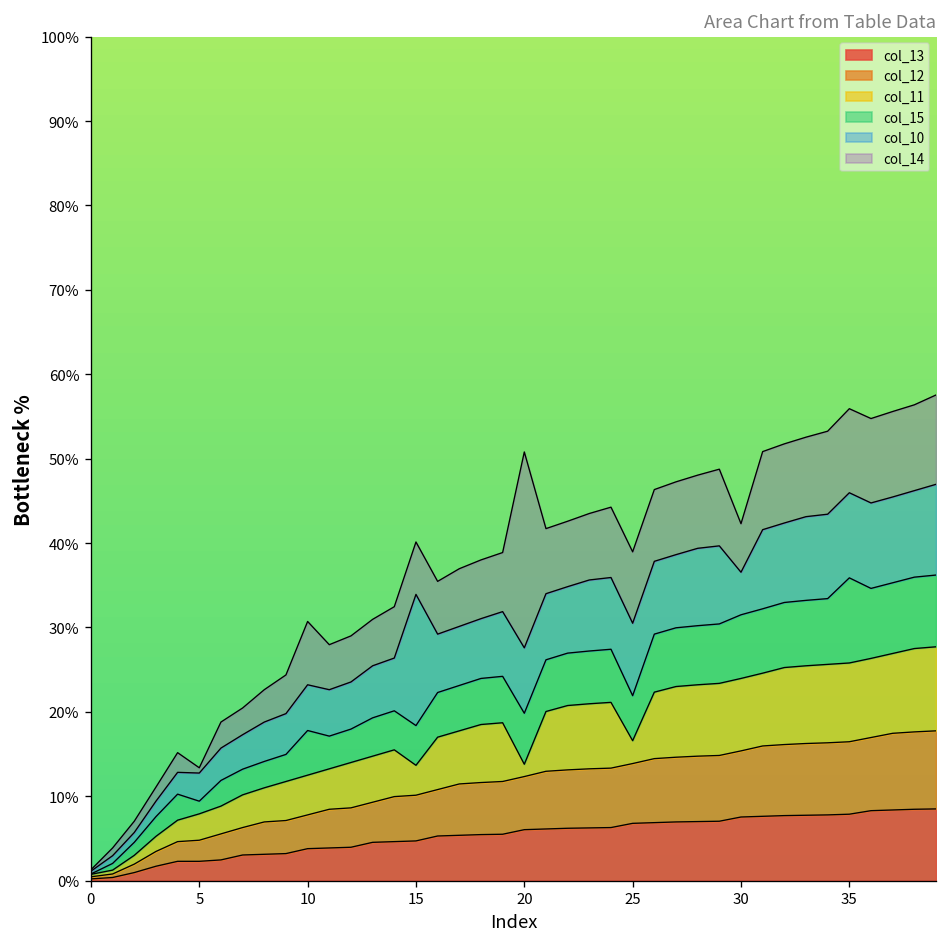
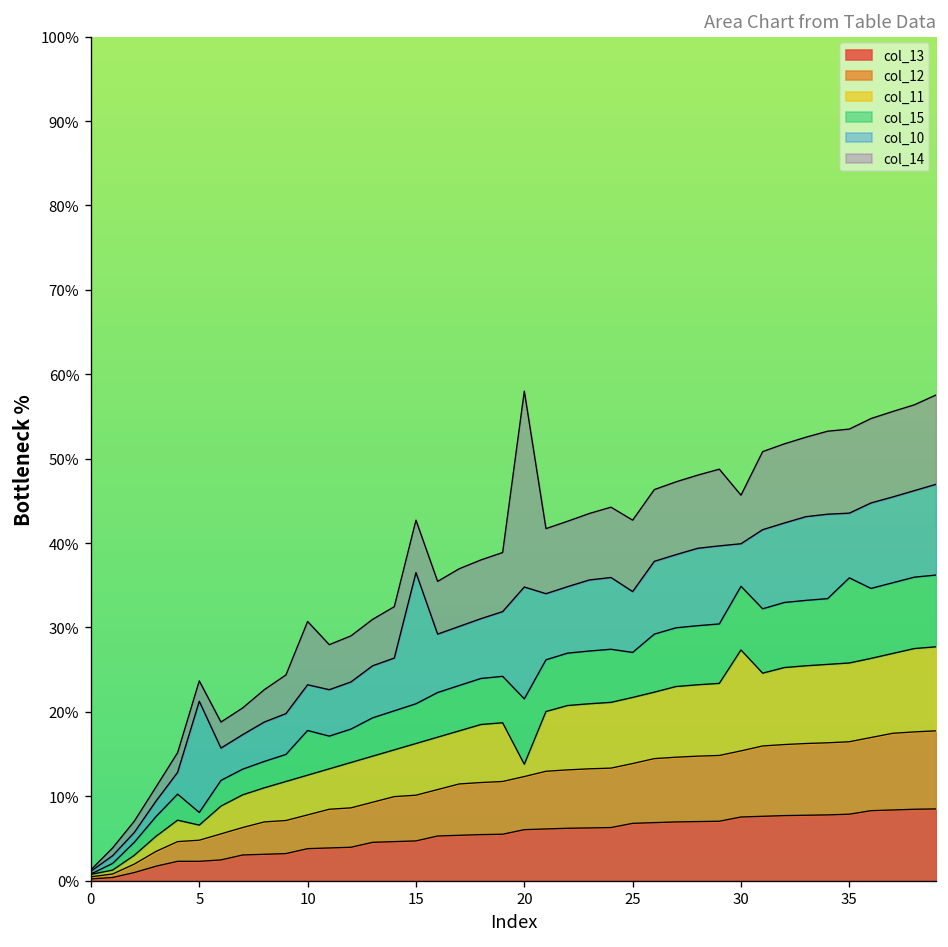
  {
    "col_11": {
-     "5": "3%",
+     "5": "2%",
      "10": "5%",
-     "15": "4%",
+     "15": "6%",
      "20": "1%",
-     "25": "3%",
-     "30": "9%",
+     "25": "8%",
+     "30": "12%",
      "35": "9%"
    },
    "col_15": {
      "5": "1%",
      "10": "5%",
      "15": "5%",
-     "20": "6%",
+     "20": "8%",
      "25": "5%",
      "30": "8%",
      "35": "10%"
    },
    "col_10": {
-     "5": "3%",
+     "5": "13%",
      "10": "5%",
      "15": "16%",
-     "20": "8%",
-     "25": "9%",
+     "20": "13%",
+     "25": "7%",
      "30": "5%",
-     "35": "10%"
+     "35": "8%"
    },
    "col_14": {
-     "5": "1%",
+     "5": "2%",
      "10": "8%",
      "15": "6%",
      "20": "23%",
      "25": "8%",
      "30": "6%",
      "35": "10%"
    }
  }
